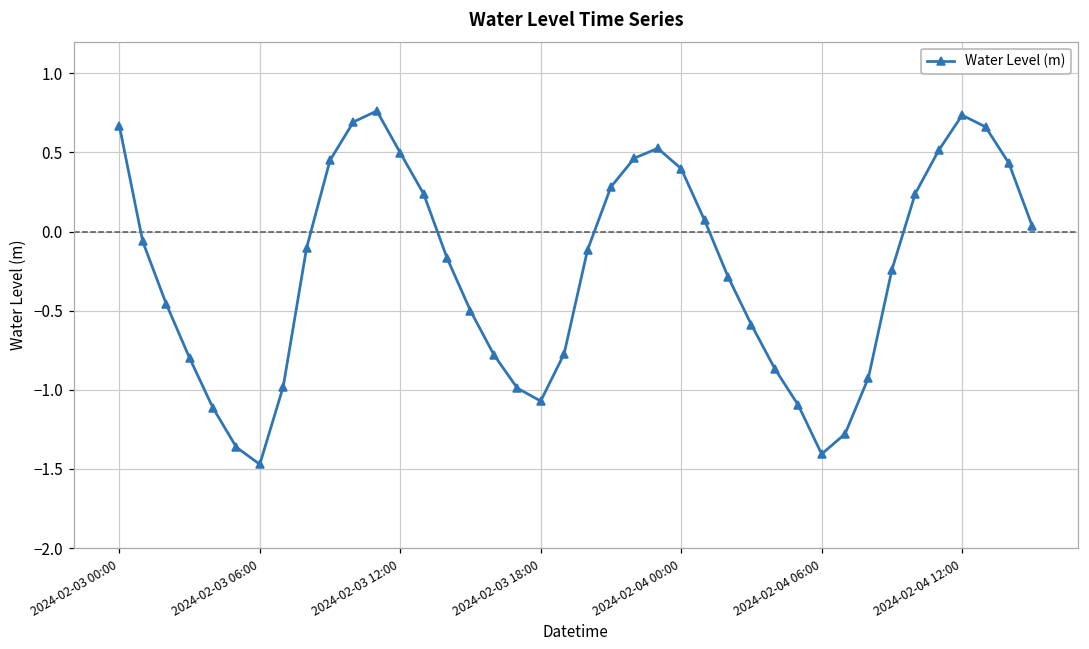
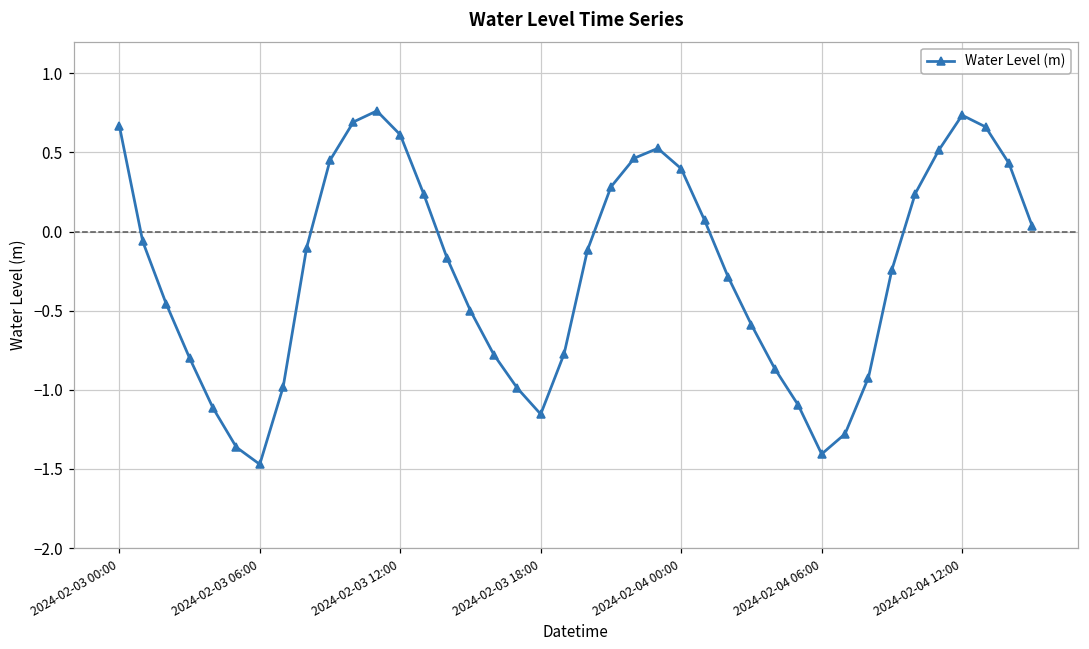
  {
    "2024-02-03 00:00": 0.67,
    "2024-02-03 06:00": -1.47,
-   "2024-02-03 12:00": 0.50,
-   "2024-02-03 18:00": -1.07,
+   "2024-02-03 12:00": 0.61,
+   "2024-02-03 18:00": -1.15,
    "2024-02-04 00:00": 0.40,
    "2024-02-04 06:00": -1.41,
    "2024-02-04 12:00": 0.74
  }
